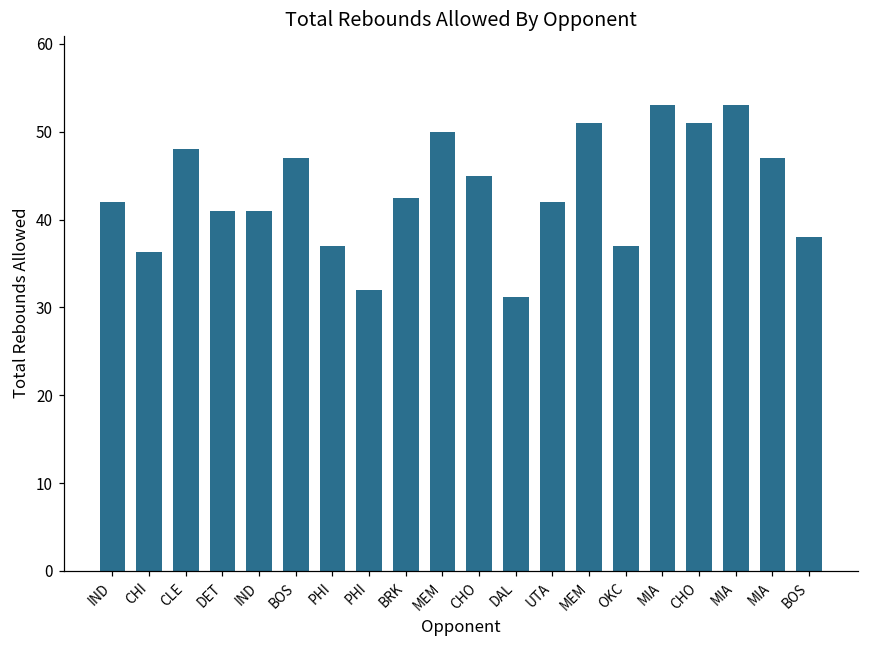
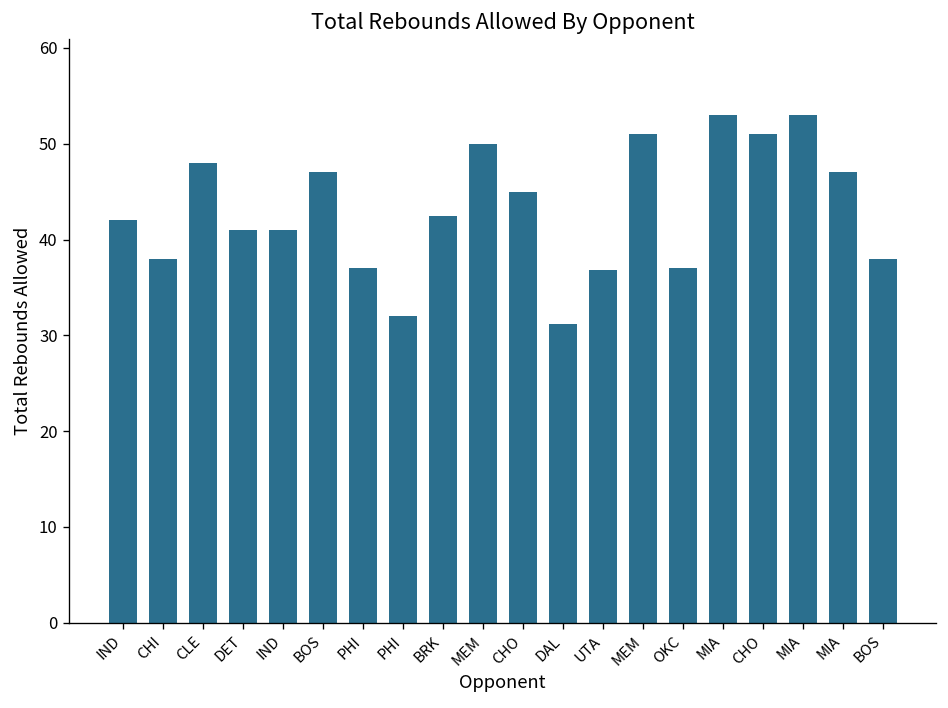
  {
-   "CHI": 36,
+   "CHI": 38,
    "CLE": 48,
    "DET": 41,
    "BRK": 43,
    "DAL": 31,
-   "UTA": 42,
+   "UTA": 37,
    "OKC": 37
  }
